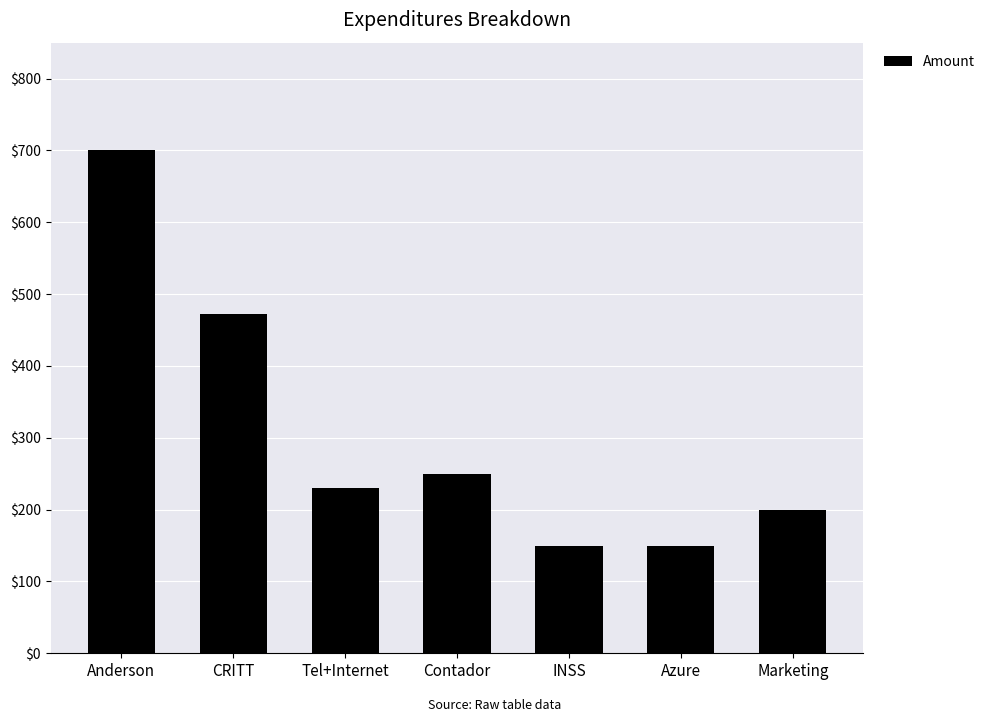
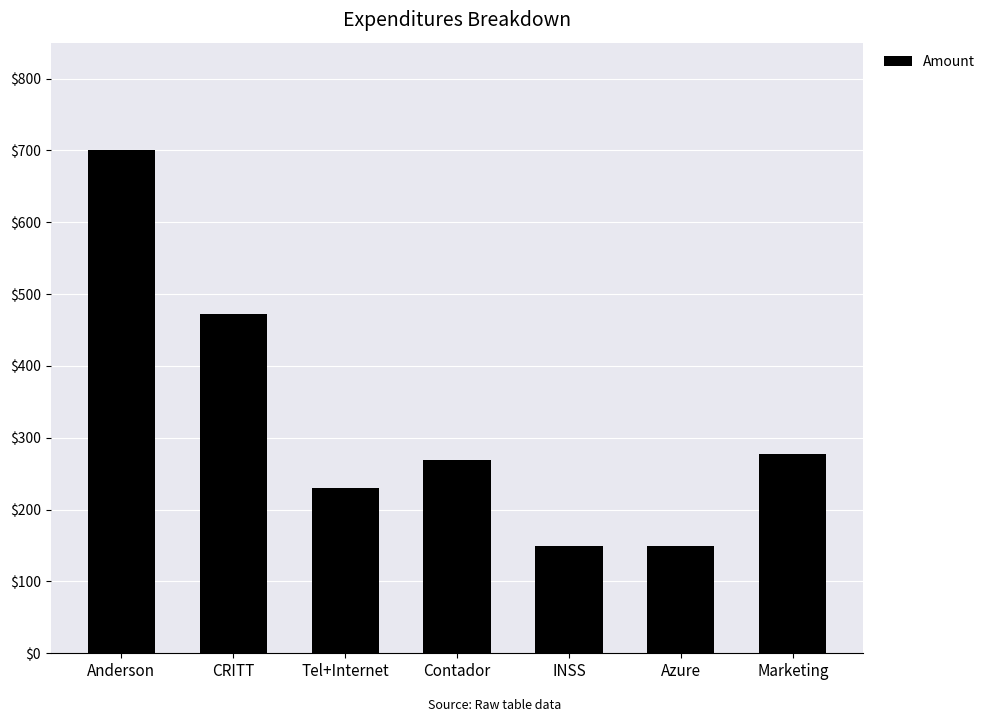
  {
    "Anderson": "$700",
    "CRITT": "$470",
    "Tel+Internet": "$230",
-   "Contador": "$250",
+   "Contador": "$270",
    "INSS": "$150",
    "Azure": "$150",
-   "Marketing": "$200"
+   "Marketing": "$280"
  }
